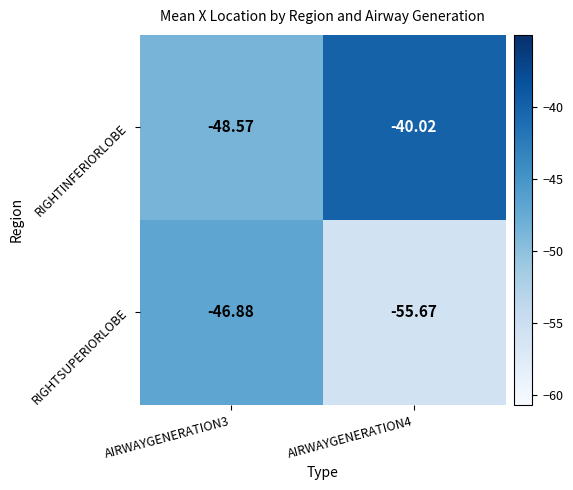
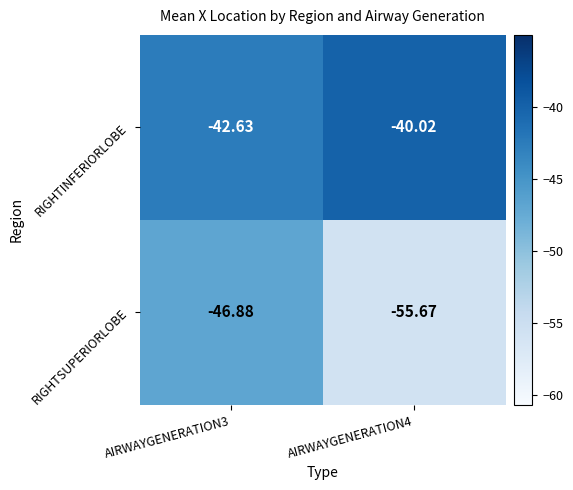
  {
    "RIGHTINFERIORLOBE": {
-     "AIRWAYGENERATION3": -48.57,
+     "AIRWAYGENERATION3": -42.63,
      "AIRWAYGENERATION4": -40.02
    },
    "RIGHTSUPERIORLOBE": {
      "AIRWAYGENERATION3": -46.88,
      "AIRWAYGENERATION4": -55.67
    }
  }
